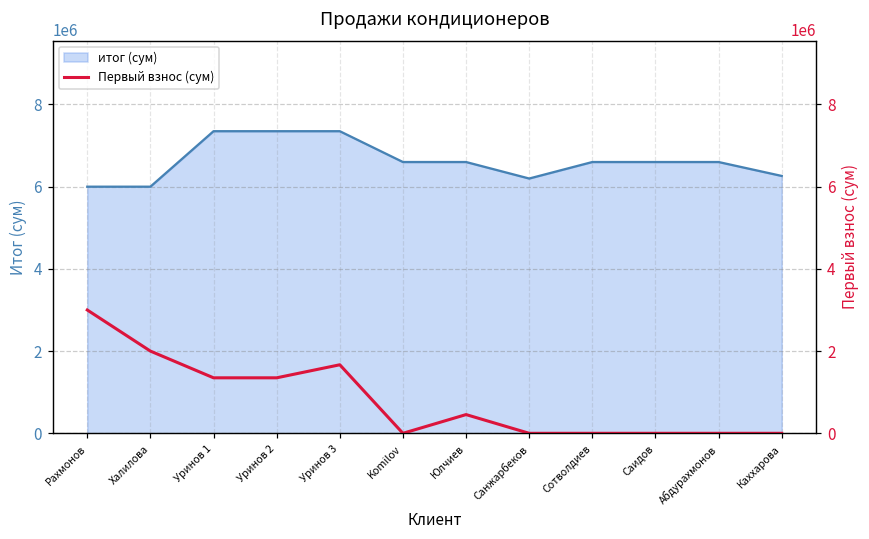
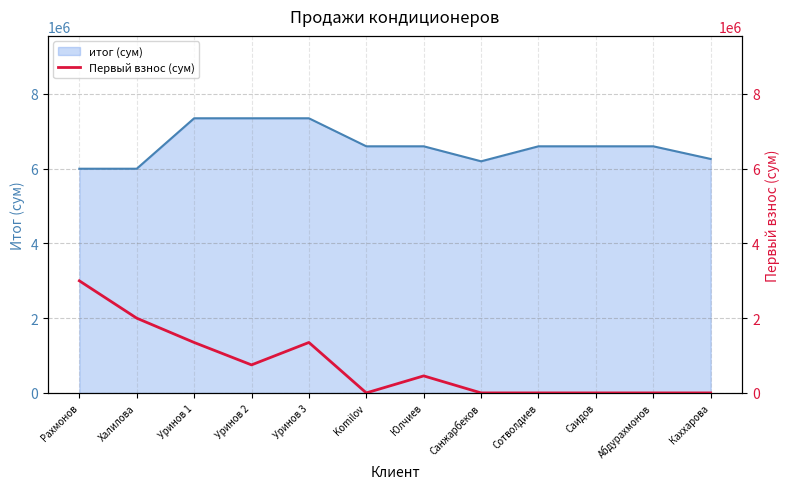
  {
    "итог (сум)": {
      "Рахмонов": 6000000,
      "Халилова": 6000000,
      "Уринов 1": 7400000,
      "Уринов 2": 7400000,
      "Уринов 3": 7400000,
      "Komilov": 6600000,
      "Юлчиев": 6600000,
      "Санжарбеков": 6200000,
      "Сотволдиев": 6600000,
      "Саидов": 6600000,
      "Абдурахмонов": 6600000,
      "Каххарова": 6300000
    },
    "Первый взнос (сум)": {
      "Рахмонов": 3000000,
      "Халилова": 2000000,
      "Уринов 1": 1400000,
-     "Уринов 2": 1400000,
-     "Уринов 3": 1700000,
+     "Уринов 2": 700000,
+     "Уринов 3": 1400000,
      "Komilov": 0,
      "Юлчиев": 500000,
      "Санжарбеков": 0,
      "Сотволдиев": 0,
      "Саидов": 0,
      "Абдурахмонов": 0,
      "Каххарова": 0
    }
  }
